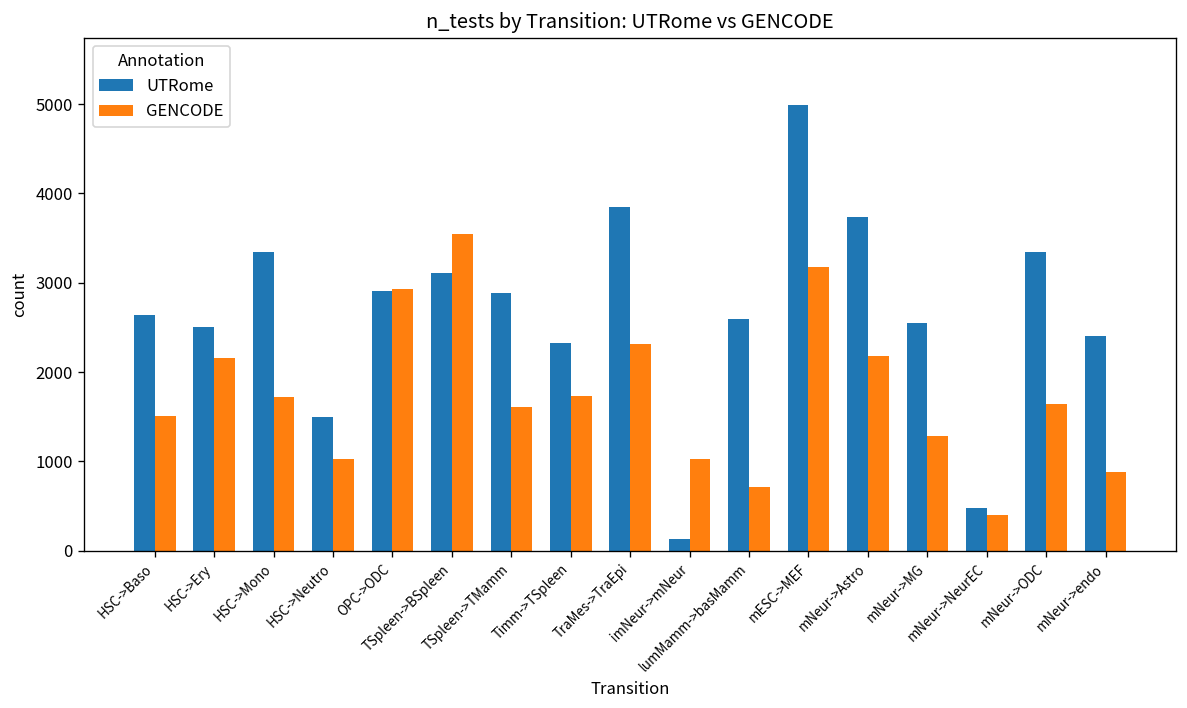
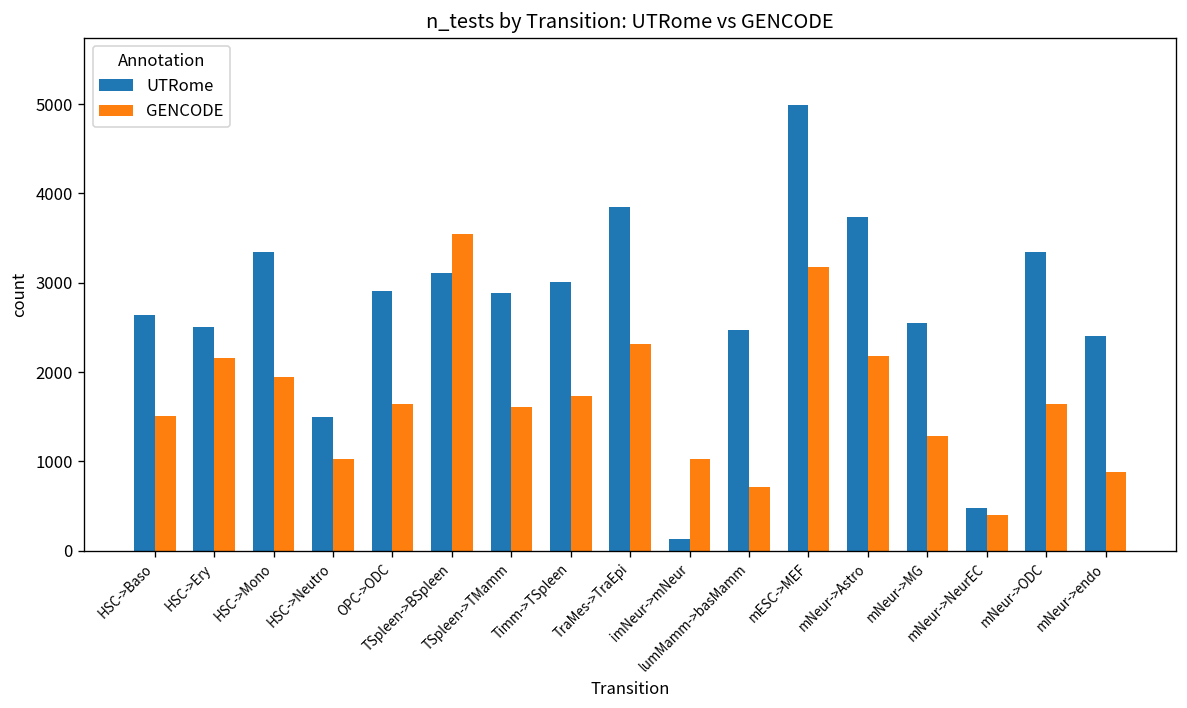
  {
    "UTRome": {
      "HSC->Baso": 2600,
      "HSC->Ery": 2500,
      "HSC->Mono": 3300,
      "HSC->Neutro": 1500,
      "OPC->ODC": 2900,
      "TSpleen->BSpleen": 3100,
      "TSpleen->TMamm": 2900,
-     "Timm->TSpleen": 2300,
+     "Timm->TSpleen": 3000,
      "TraMes->TraEpi": 3800,
      "imNeur->mNeur": 100,
-     "lumMamm->basMamm": 2600,
+     "lumMamm->basMamm": 2500,
      "mESC->MEF": 5000,
      "mNeur->Astro": 3700,
      "mNeur->MG": 2600,
      "mNeur->NeurEC": 500,
      "mNeur->ODC": 3300,
      "mNeur->endo": 2400
    },
    "GENCODE": {
      "HSC->Baso": 1500,
      "HSC->Ery": 2200,
-     "HSC->Mono": 1700,
+     "HSC->Mono": 1900,
      "HSC->Neutro": 1000,
-     "OPC->ODC": 2900,
+     "OPC->ODC": 1600,
      "TSpleen->BSpleen": 3600,
      "TSpleen->TMamm": 1600,
      "Timm->TSpleen": 1700,
      "TraMes->TraEpi": 2300,
      "imNeur->mNeur": 1000,
      "lumMamm->basMamm": 700,
      "mESC->MEF": 3200,
      "mNeur->Astro": 2200,
      "mNeur->MG": 1300,
      "mNeur->NeurEC": 400,
      "mNeur->ODC": 1600,
      "mNeur->endo": 900
    }
  }
